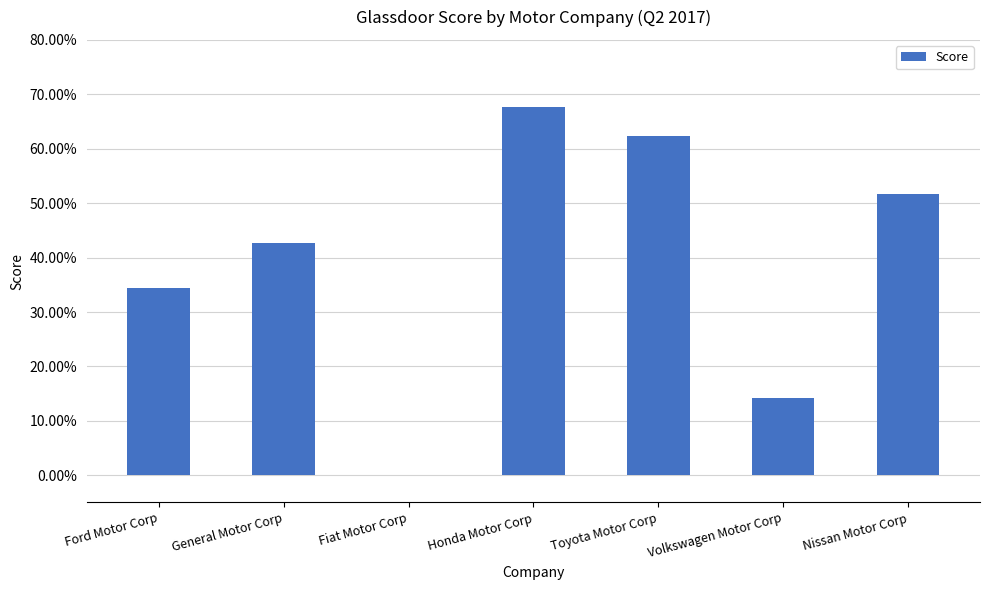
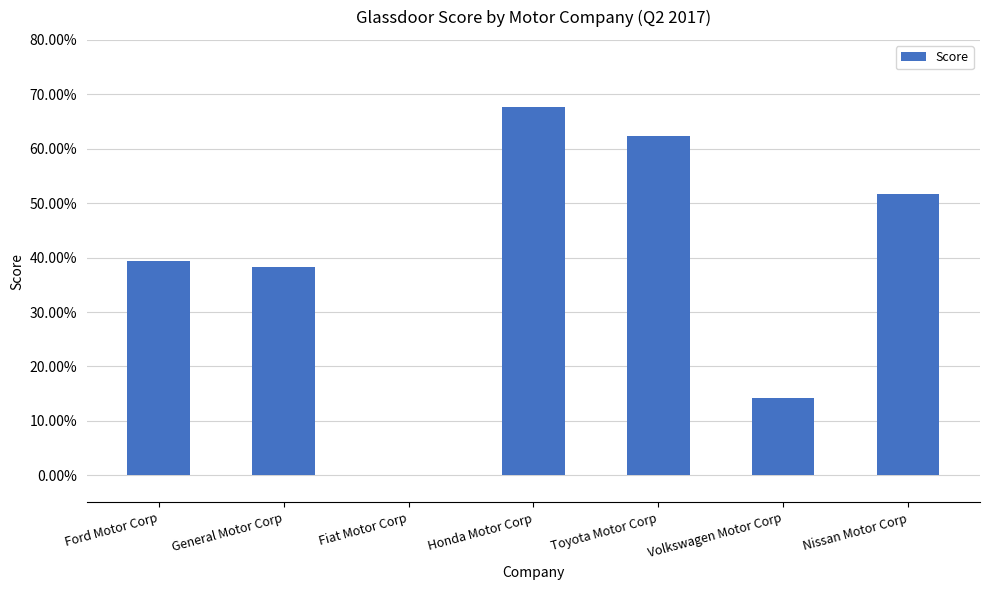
  {
-   "Ford Motor Corp": "34%",
-   "General Motor Corp": "43%",
+   "Ford Motor Corp": "39%",
+   "General Motor Corp": "38%",
    "Fiat Motor Corp": "0%",
    "Honda Motor Corp": "68%",
    "Toyota Motor Corp": "62%",
    "Volkswagen Motor Corp": "14%",
    "Nissan Motor Corp": "52%"
  }
